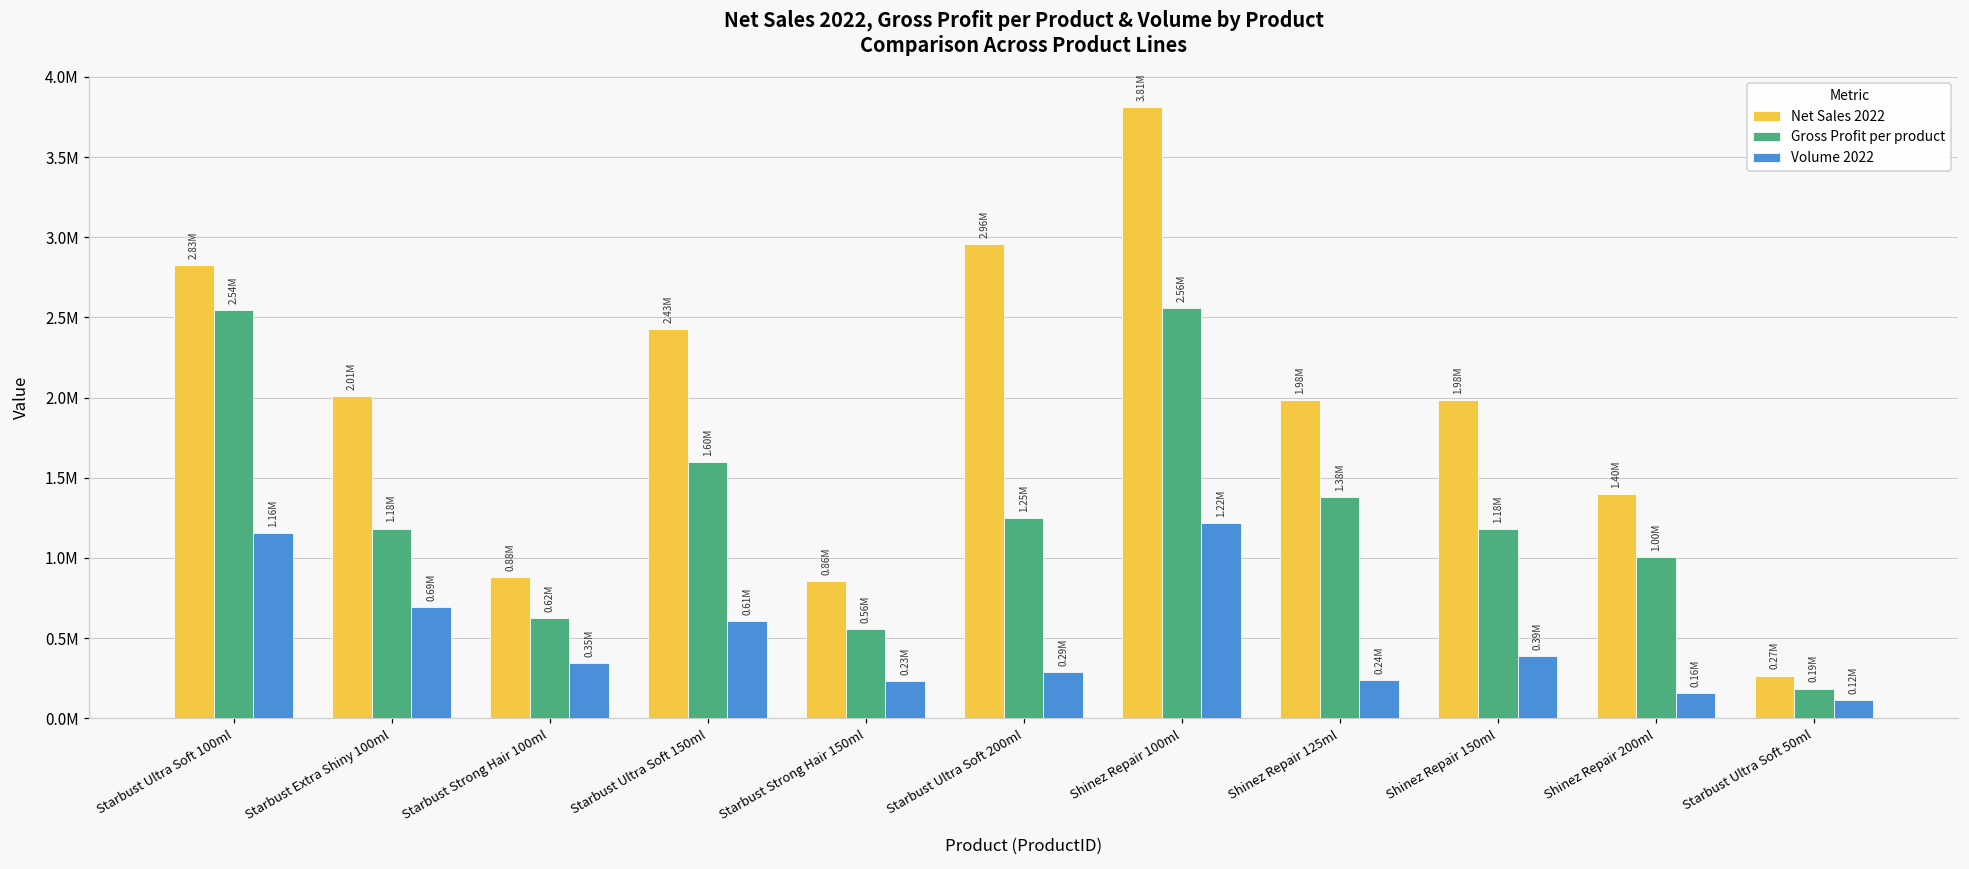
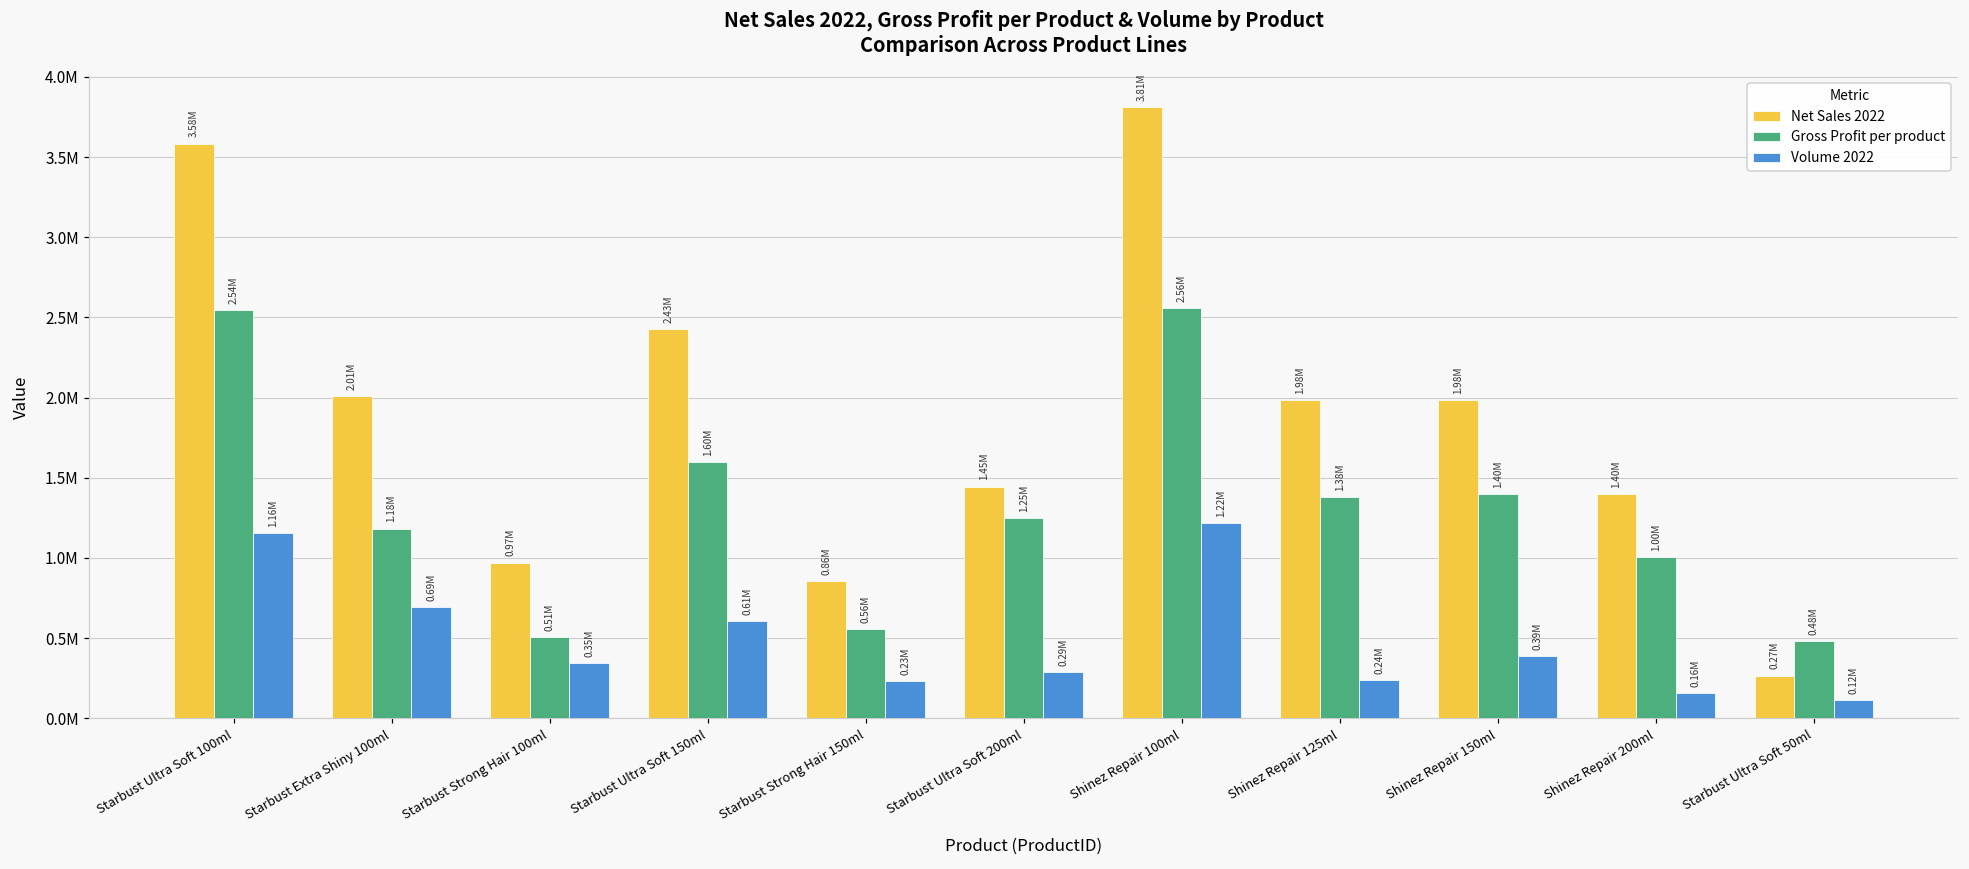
  {
    "Net Sales 2022": {
-     "Starbust Ultra Soft 100ml": "2.83M",
+     "Starbust Ultra Soft 100ml": "3.58M",
      "Starbust Extra Shiny 100ml": "2.01M",
-     "Starbust Strong Hair 100ml": "0.88M",
+     "Starbust Strong Hair 100ml": "0.97M",
      "Starbust Ultra Soft 150ml": "2.43M",
      "Starbust Strong Hair 150ml": "0.86M",
-     "Starbust Ultra Soft 200ml": "2.96M",
+     "Starbust Ultra Soft 200ml": "1.45M",
      "Shinez Repair 100ml": "3.81M",
      "Shinez Repair 125ml": "1.98M",
      "Shinez Repair 150ml": "1.98M",
      "Shinez Repair 200ml": "1.40M",
      "Starbust Ultra Soft 50ml": "0.27M"
    },
    "Gross Profit per product": {
      "Starbust Ultra Soft 100ml": "2.54M",
      "Starbust Extra Shiny 100ml": "1.18M",
-     "Starbust Strong Hair 100ml": "0.62M",
+     "Starbust Strong Hair 100ml": "0.51M",
      "Starbust Ultra Soft 150ml": "1.60M",
      "Starbust Strong Hair 150ml": "0.56M",
      "Starbust Ultra Soft 200ml": "1.25M",
      "Shinez Repair 100ml": "2.56M",
      "Shinez Repair 125ml": "1.38M",
-     "Shinez Repair 150ml": "1.18M",
+     "Shinez Repair 150ml": "1.40M",
      "Shinez Repair 200ml": "1.00M",
-     "Starbust Ultra Soft 50ml": "0.19M"
+     "Starbust Ultra Soft 50ml": "0.48M"
    },
    "Volume 2022": {
      "Starbust Ultra Soft 100ml": "1.16M",
      "Starbust Extra Shiny 100ml": "0.69M",
      "Starbust Strong Hair 100ml": "0.35M",
      "Starbust Ultra Soft 150ml": "0.61M",
      "Starbust Strong Hair 150ml": "0.23M",
      "Starbust Ultra Soft 200ml": "0.29M",
      "Shinez Repair 100ml": "1.22M",
      "Shinez Repair 125ml": "0.24M",
      "Shinez Repair 150ml": "0.39M",
      "Shinez Repair 200ml": "0.16M",
      "Starbust Ultra Soft 50ml": "0.12M"
    }
  }
